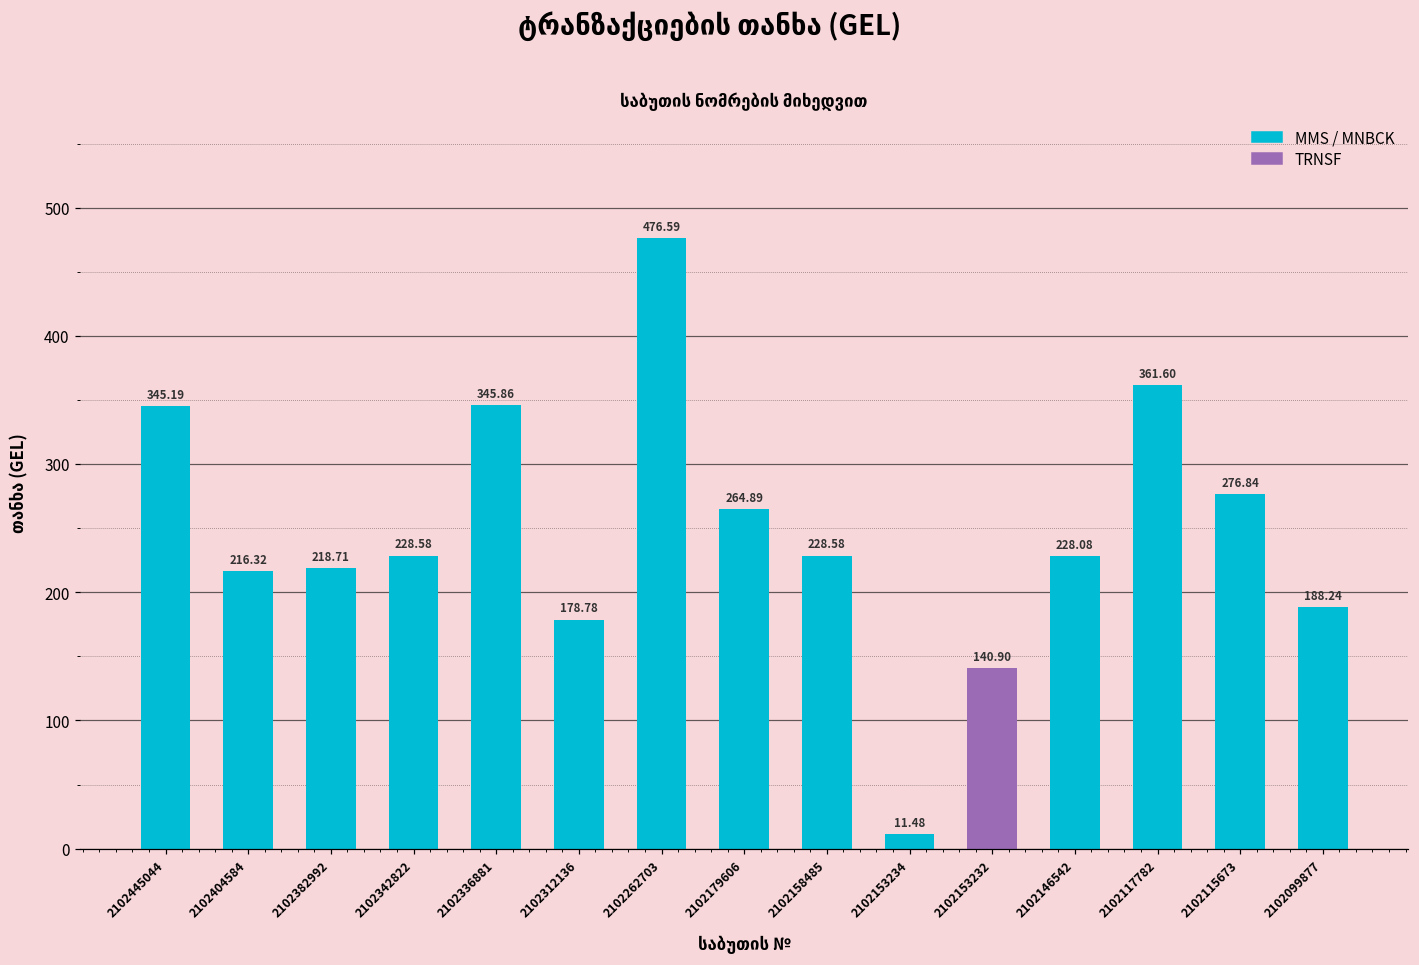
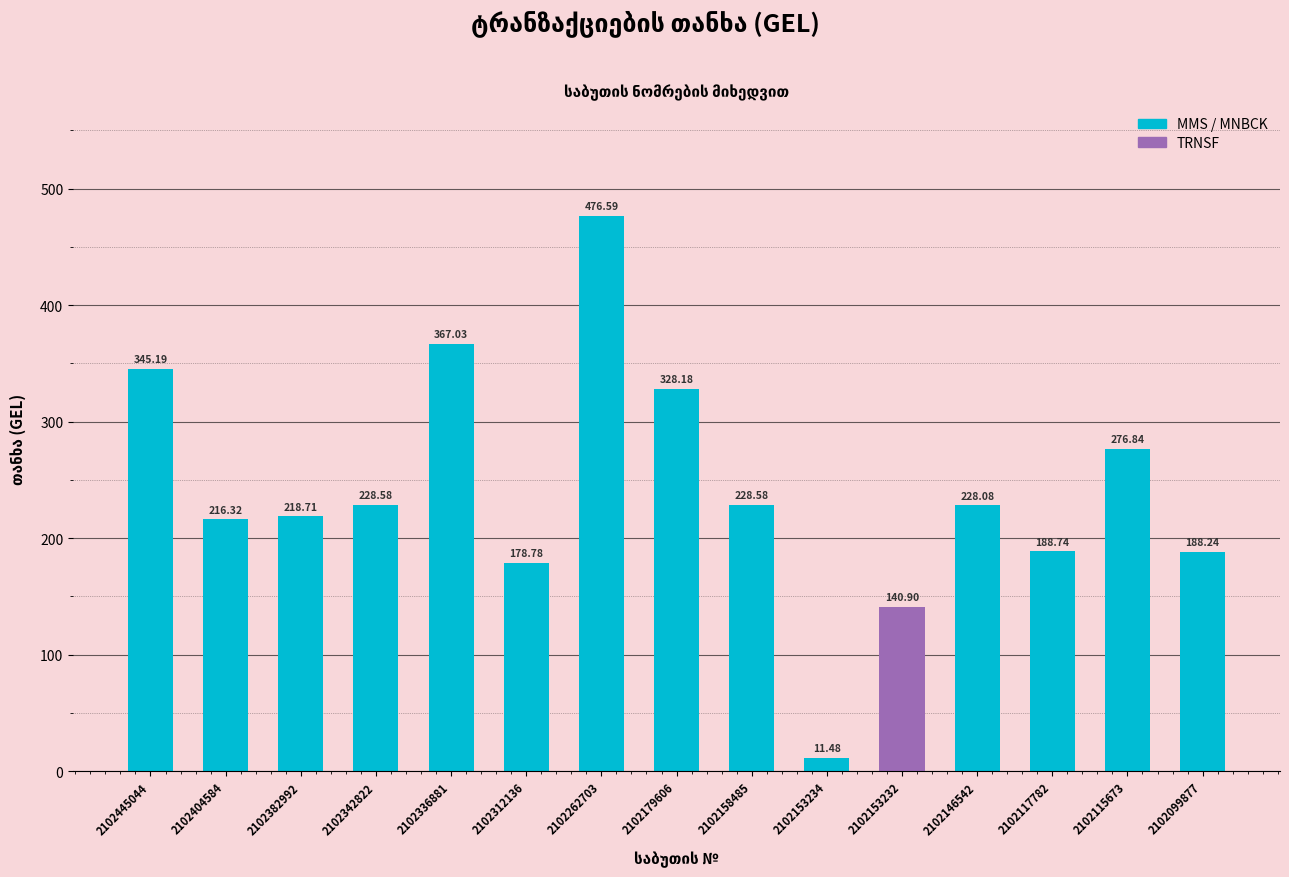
  {
    "2102445044": 345.19,
    "2102404584": 216.32,
    "2102382992": 218.71,
    "2102342822": 228.58,
-   "2102336881": 345.86,
+   "2102336881": 367.03,
    "2102312136": 178.78,
    "2102262703": 476.59,
-   "2102179606": 264.89,
+   "2102179606": 328.18,
    "2102158485": 228.58,
    "2102153234": 11.48,
    "2102153232": 140.90,
    "2102146542": 228.08,
-   "2102117782": 361.60,
+   "2102117782": 188.74,
    "2102115673": 276.84,
    "2102099877": 188.24
  }
